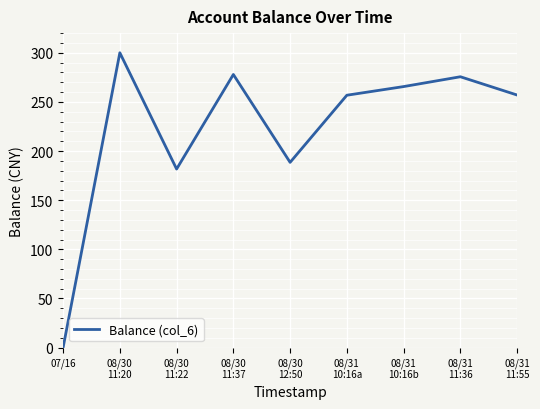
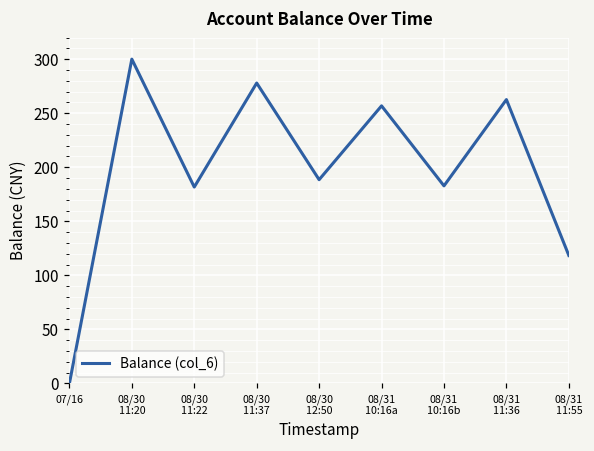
  {
    "07/16": 0,
    "08/30 11:20": 300,
    "08/30 11:22": 180,
    "08/30 11:37": 280,
    "08/30 12:50": 190,
    "08/31 10:16a": 260,
-   "08/31 10:16b": 270,
-   "08/31 11:36": 280,
-   "08/31 11:55": 260
+   "08/31 10:16b": 180,
+   "08/31 11:36": 260,
+   "08/31 11:55": 120
  }
